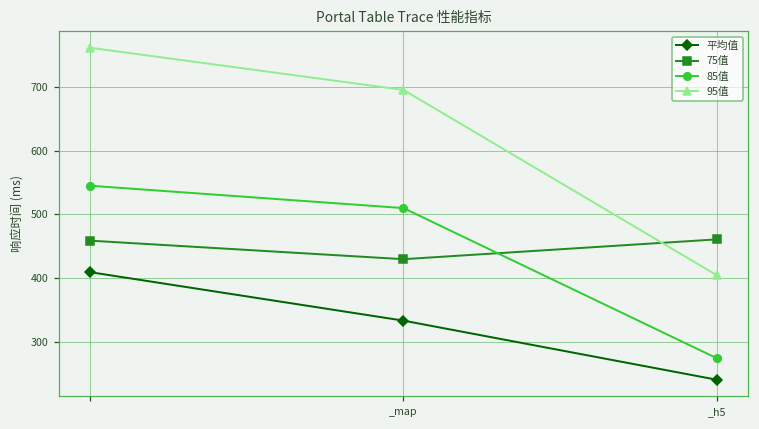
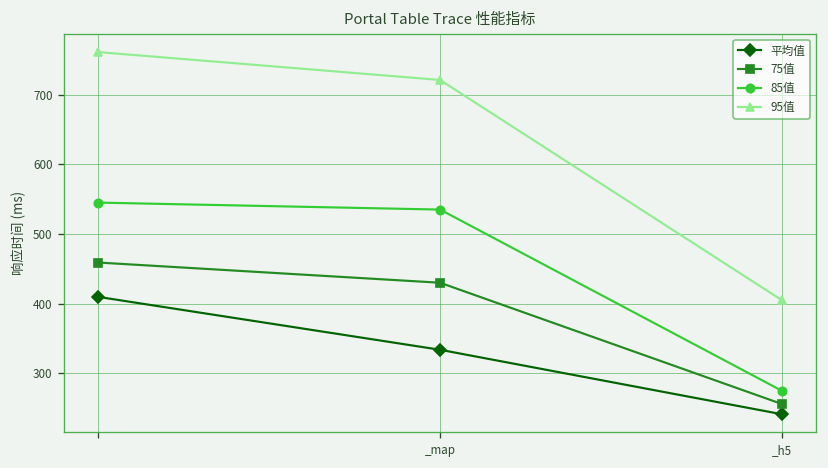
  {
    "平均值": {
      "_map": 330,
      "_h5": 240
    },
    "75值": {
      "_map": 430,
-     "_h5": 460
+     "_h5": 260
    },
    "85值": {
-     "_map": 510,
+     "_map": 540,
      "_h5": 280
    },
    "95值": {
-     "_map": 700,
+     "_map": 720,
      "_h5": 410
    }
  }
